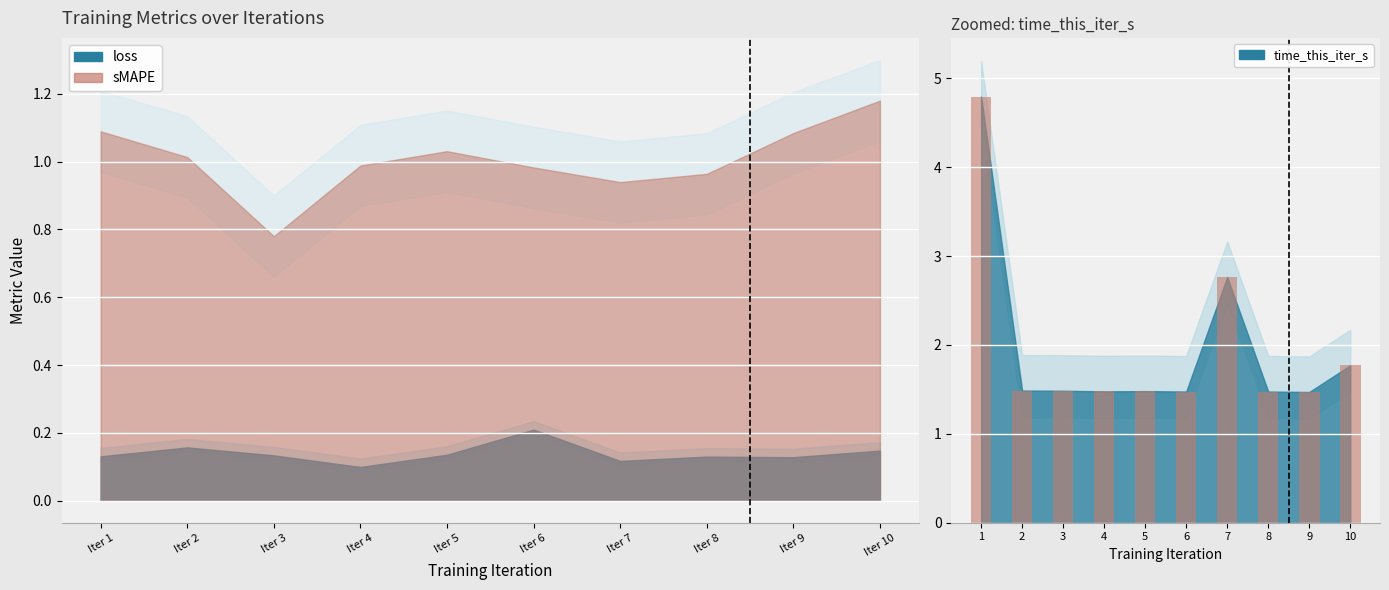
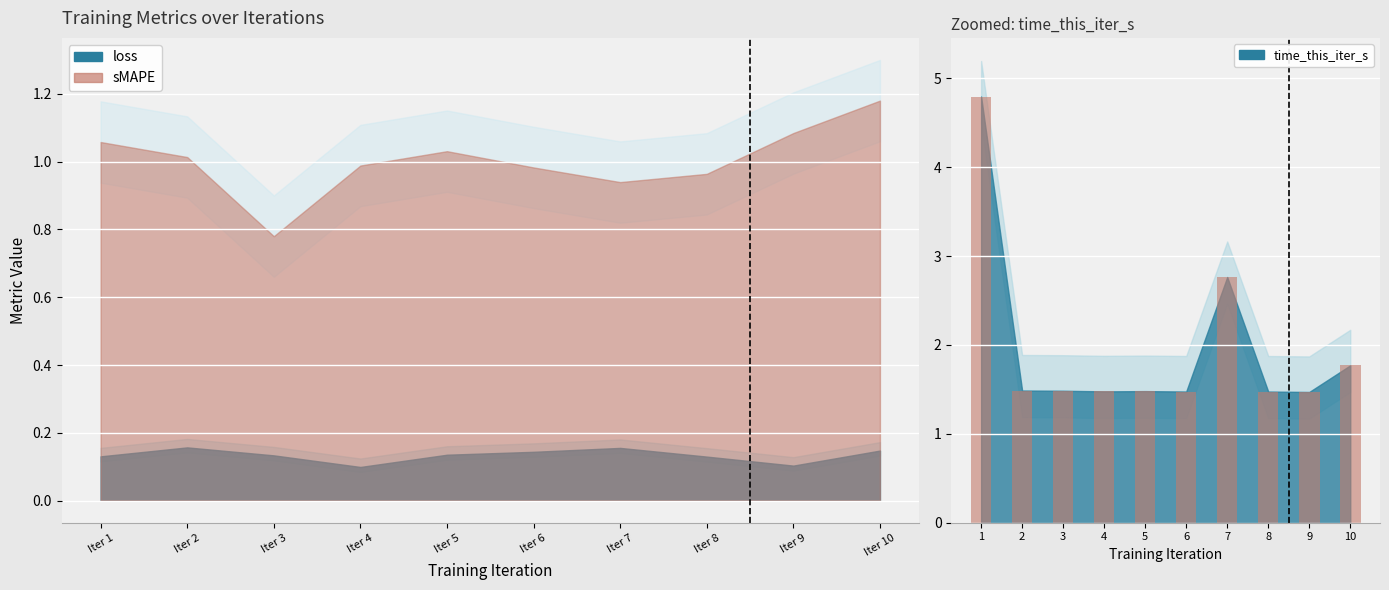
  {
    "Training Metrics over Iterations": {
      "loss": {
        "Iter 1": 0.13,
        "Iter 2": 0.16,
        "Iter 3": 0.13,
        "Iter 4": 0.10,
        "Iter 5": 0.14,
-       "Iter 6": 0.21,
-       "Iter 7": 0.12,
+       "Iter 6": 0.14,
+       "Iter 7": 0.16,
        "Iter 8": 0.13,
-       "Iter 9": 0.13,
+       "Iter 9": 0.10,
        "Iter 10": 0.15
      },
      "sMAPE": {
-       "Iter 1": 1.09,
+       "Iter 1": 1.06,
        "Iter 2": 1.01,
        "Iter 3": 0.78,
        "Iter 4": 0.99,
        "Iter 5": 1.03,
        "Iter 6": 0.98,
        "Iter 7": 0.94,
        "Iter 8": 0.96,
        "Iter 9": 1.08,
        "Iter 10": 1.18
      }
    },
    "Zoomed: time_this_iter_s": {
      "time_this_iter_s": {
        "1": 4.8,
        "2": 1.5,
        "3": 1.5,
        "4": 1.5,
        "5": 1.5,
        "6": 1.5,
        "7": 2.8,
        "8": 1.5,
        "9": 1.5,
        "10": 1.8
      }
    }
  }
